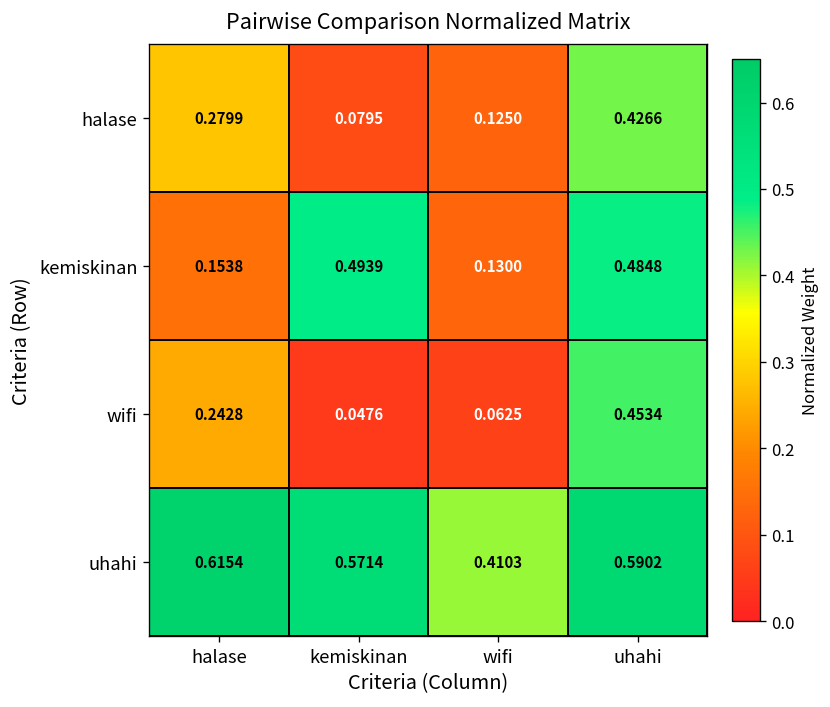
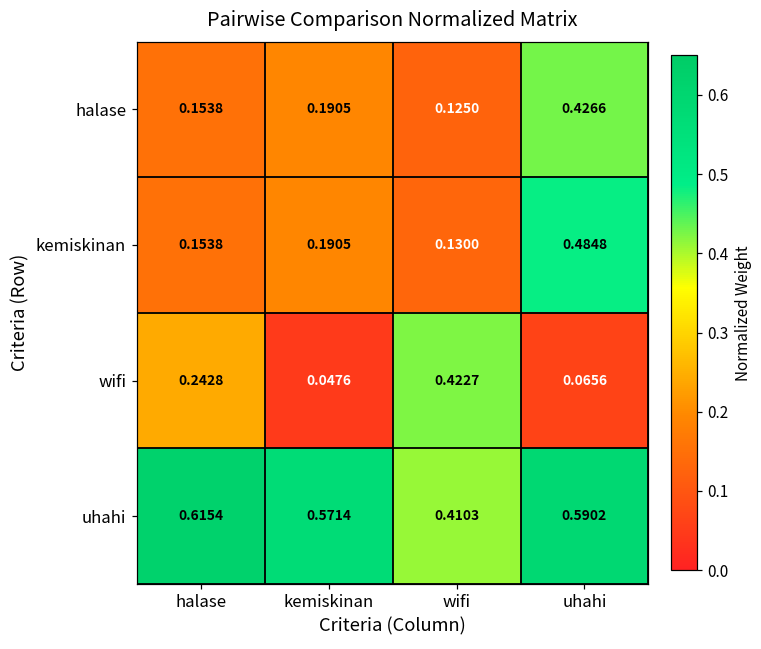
  {
    "halase": {
-     "halase": 0.2799,
-     "kemiskinan": 0.0795,
+     "halase": 0.1538,
+     "kemiskinan": 0.1905,
      "wifi": 0.1250,
      "uhahi": 0.4266
    },
    "kemiskinan": {
      "halase": 0.1538,
-     "kemiskinan": 0.4939,
+     "kemiskinan": 0.1905,
      "wifi": 0.1300,
      "uhahi": 0.4848
    },
    "wifi": {
      "halase": 0.2428,
      "kemiskinan": 0.0476,
-     "wifi": 0.0625,
-     "uhahi": 0.4534
+     "wifi": 0.4227,
+     "uhahi": 0.0656
    },
    "uhahi": {
      "halase": 0.6154,
      "kemiskinan": 0.5714,
      "wifi": 0.4103,
      "uhahi": 0.5902
    }
  }
